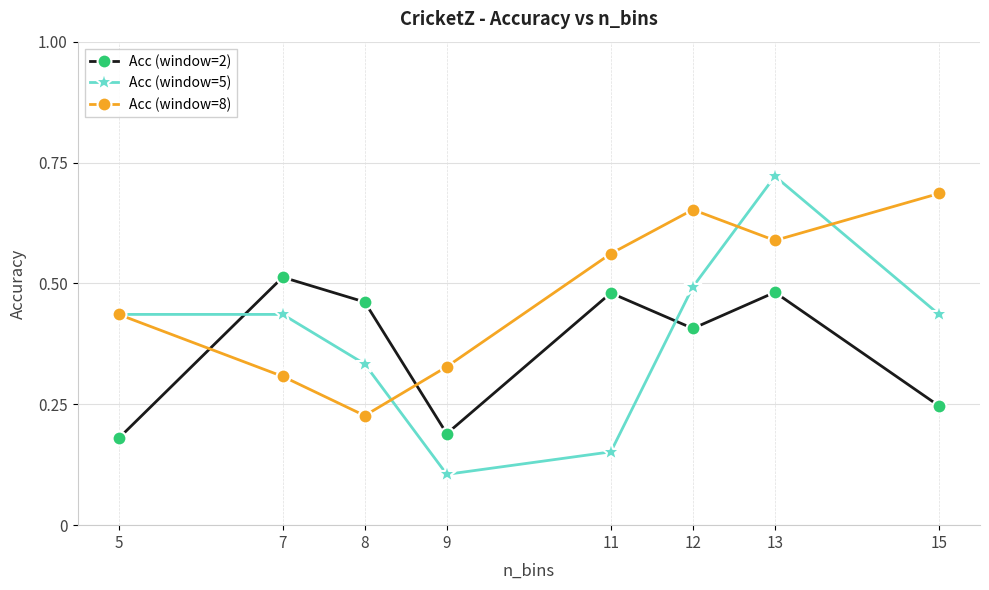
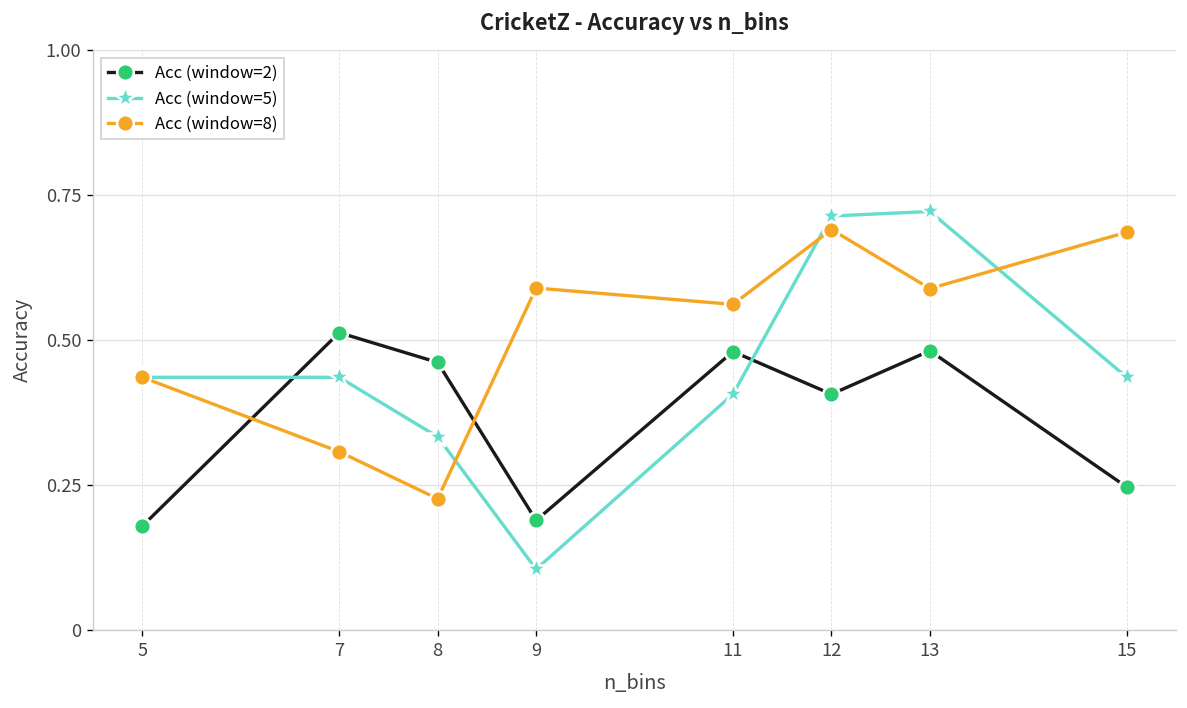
  {
    "Acc (window=2)": {
      "5": 0.18,
      "7": 0.51,
      "8": 0.46,
      "9": 0.19,
      "11": 0.48,
      "12": 0.41,
      "13": 0.48,
      "15": 0.25
    },
    "Acc (window=5)": {
      "7": 0.44,
      "8": 0.33,
      "9": 0.11,
-     "11": 0.15,
-     "12": 0.49,
+     "11": 0.41,
+     "12": 0.71,
      "13": 0.72,
      "15": 0.44
    },
    "Acc (window=8)": {
      "7": 0.31,
      "8": 0.23,
-     "9": 0.33,
+     "9": 0.59,
      "11": 0.56,
-     "12": 0.65,
+     "12": 0.69,
      "13": 0.59,
      "15": 0.69
    }
  }
